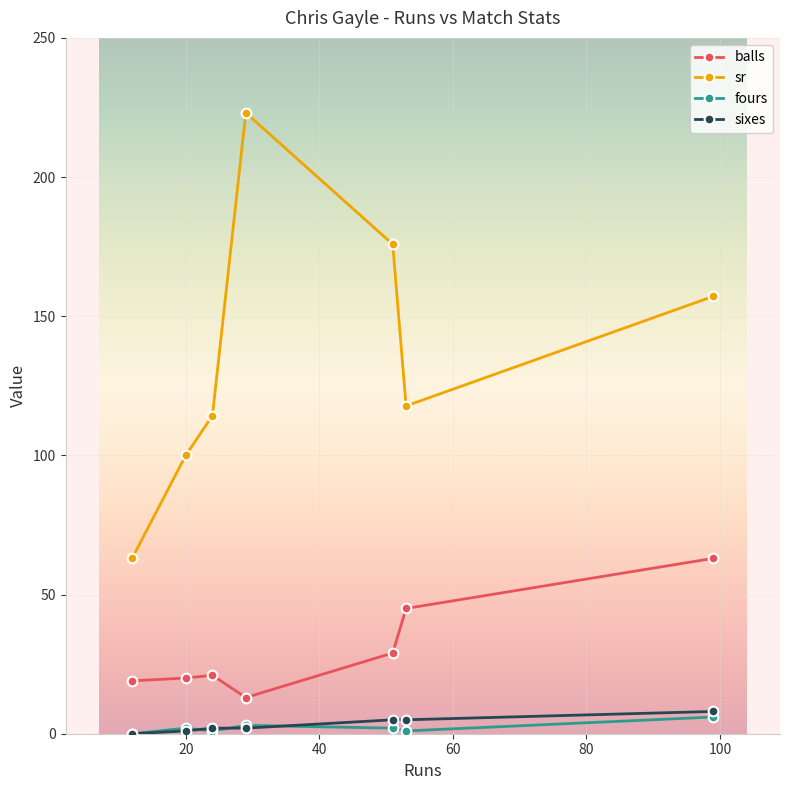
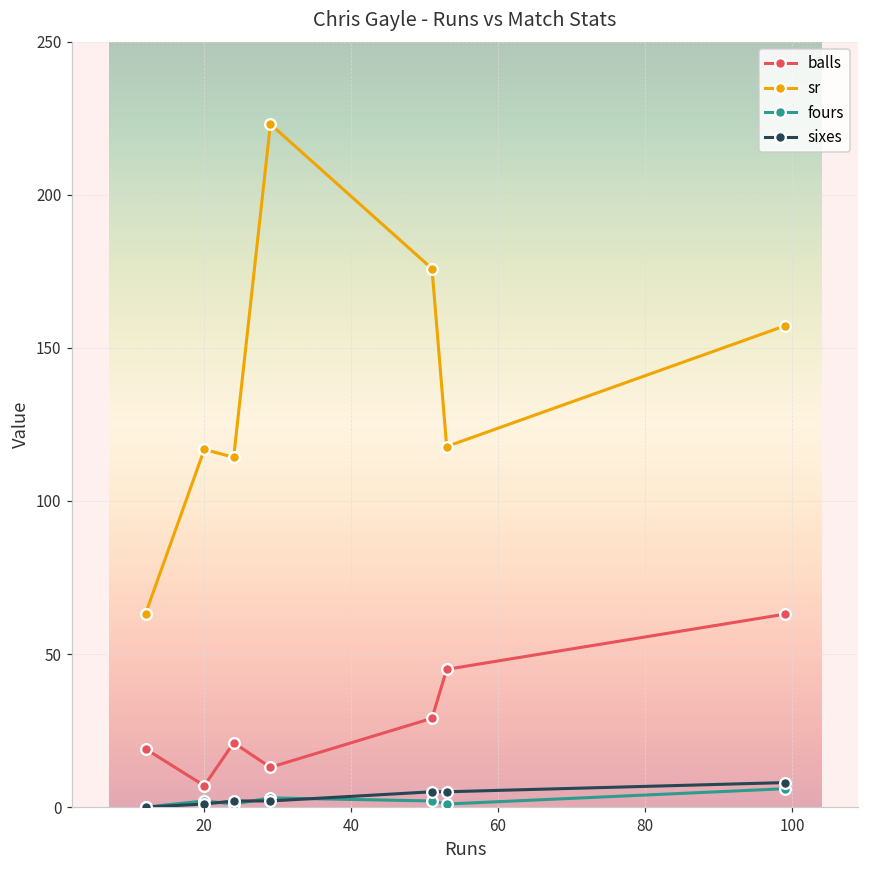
  {
    "balls": {
-     "20": 20
+     "20": 7
    },
    "sr": {
-     "20": 100
+     "20": 117
    },
    "fours": {
      "20": 2
    },
    "sixes": {
      "20": 1
    }
  }
